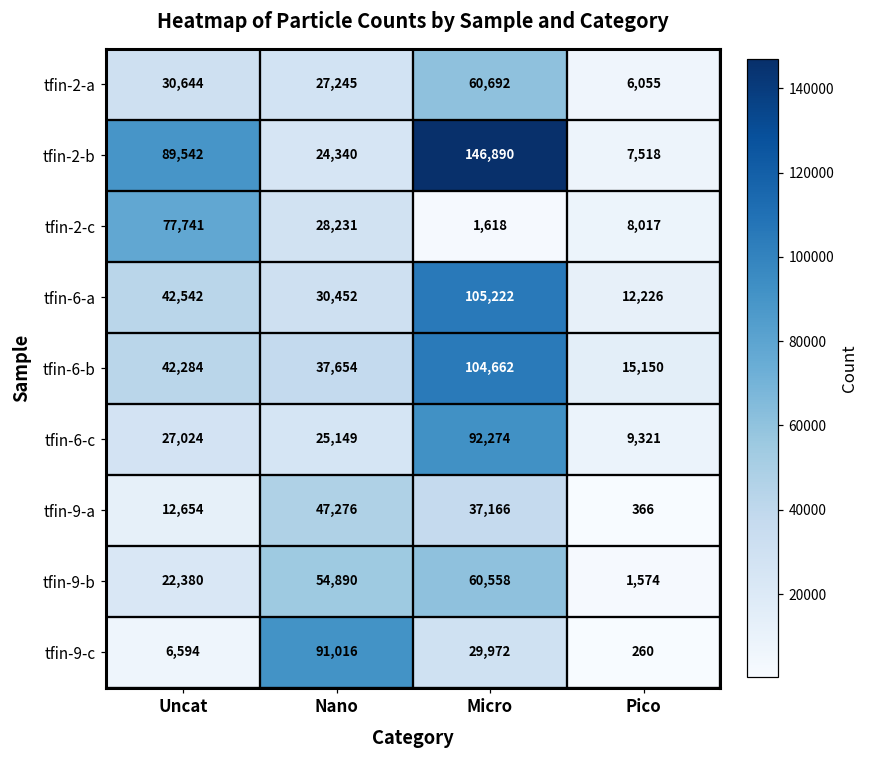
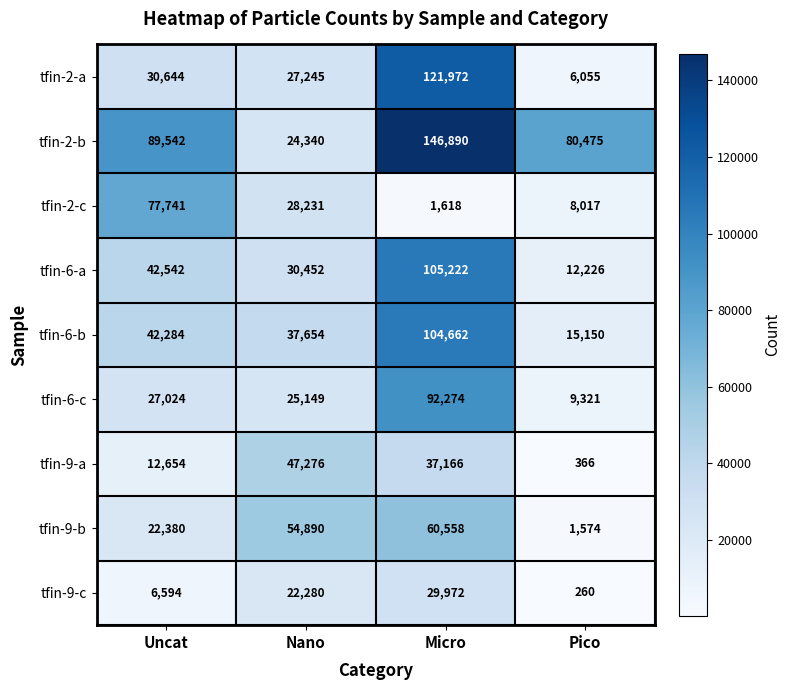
  {
    "tfin-2-a": {
      "Uncat": "30,644",
      "Nano": "27,245",
-     "Micro": "60,692",
+     "Micro": "121,972",
      "Pico": "6,055"
    },
    "tfin-2-b": {
      "Uncat": "89,542",
      "Nano": "24,340",
      "Micro": "146,890",
-     "Pico": "7,518"
+     "Pico": "80,475"
    },
    "tfin-2-c": {
      "Uncat": "77,741",
      "Nano": "28,231",
      "Micro": "1,618",
      "Pico": "8,017"
    },
    "tfin-6-a": {
      "Uncat": "42,542",
      "Nano": "30,452",
      "Micro": "105,222",
      "Pico": "12,226"
    },
    "tfin-6-b": {
      "Uncat": "42,284",
      "Nano": "37,654",
      "Micro": "104,662",
      "Pico": "15,150"
    },
    "tfin-6-c": {
      "Uncat": "27,024",
      "Nano": "25,149",
      "Micro": "92,274",
      "Pico": "9,321"
    },
    "tfin-9-a": {
      "Uncat": "12,654",
      "Nano": "47,276",
      "Micro": "37,166",
      "Pico": "366"
    },
    "tfin-9-b": {
      "Uncat": "22,380",
      "Nano": "54,890",
      "Micro": "60,558",
      "Pico": "1,574"
    },
    "tfin-9-c": {
      "Uncat": "6,594",
-     "Nano": "91,016",
+     "Nano": "22,280",
      "Micro": "29,972",
      "Pico": "260"
    }
  }
